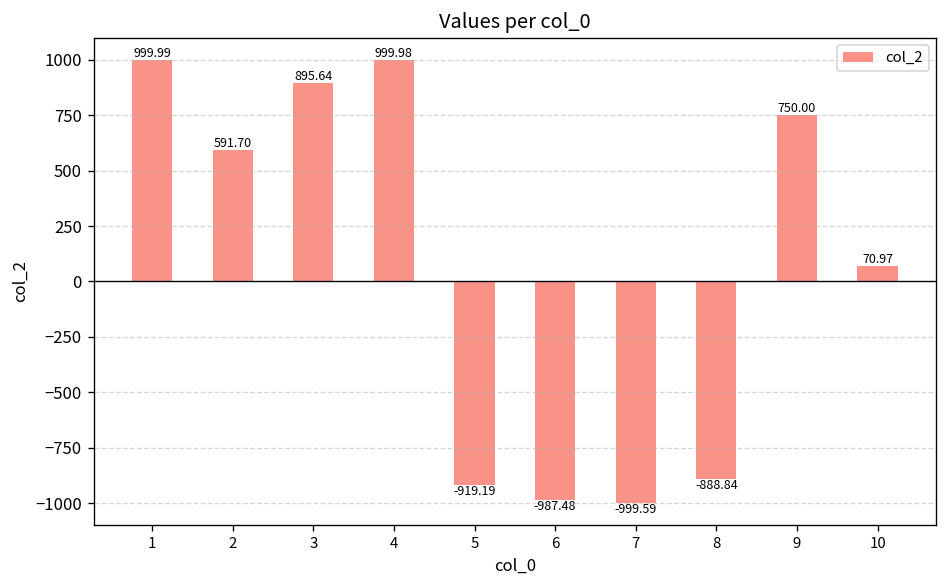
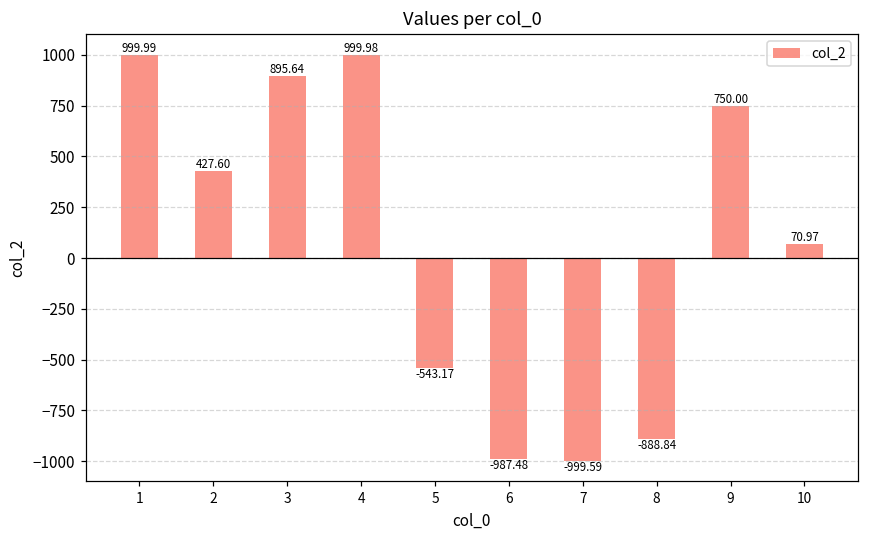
  {
    "1": 999.99,
-   "2": 591.70,
+   "2": 427.60,
    "3": 895.64,
    "4": 999.98,
-   "5": -919.19,
+   "5": -543.17,
    "6": -987.48,
    "7": -999.59,
    "8": -888.84,
    "9": 750.00,
    "10": 70.97
  }
